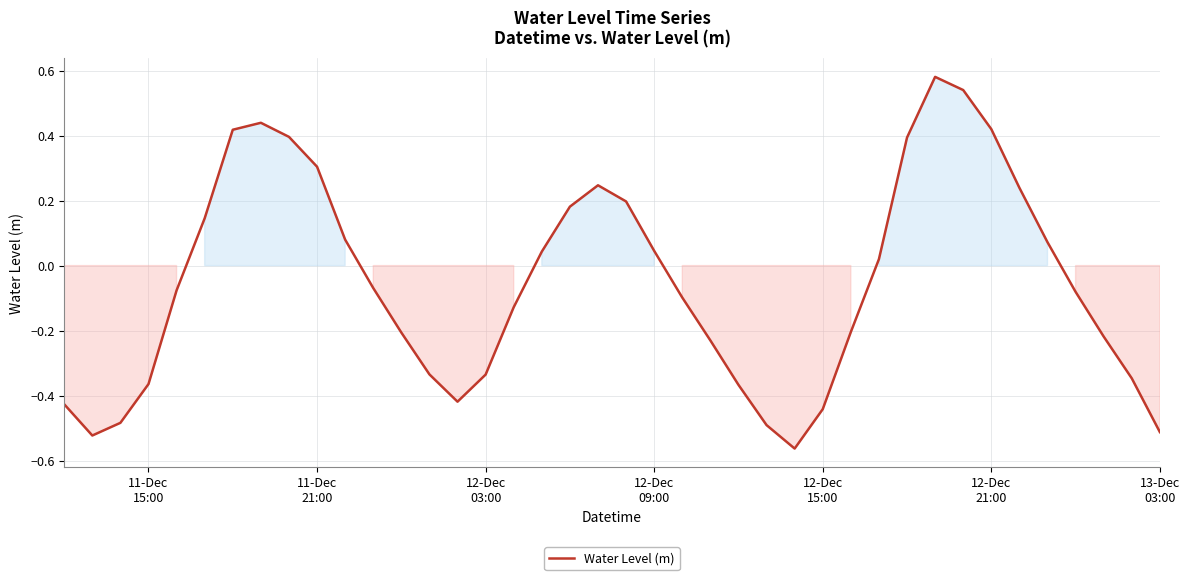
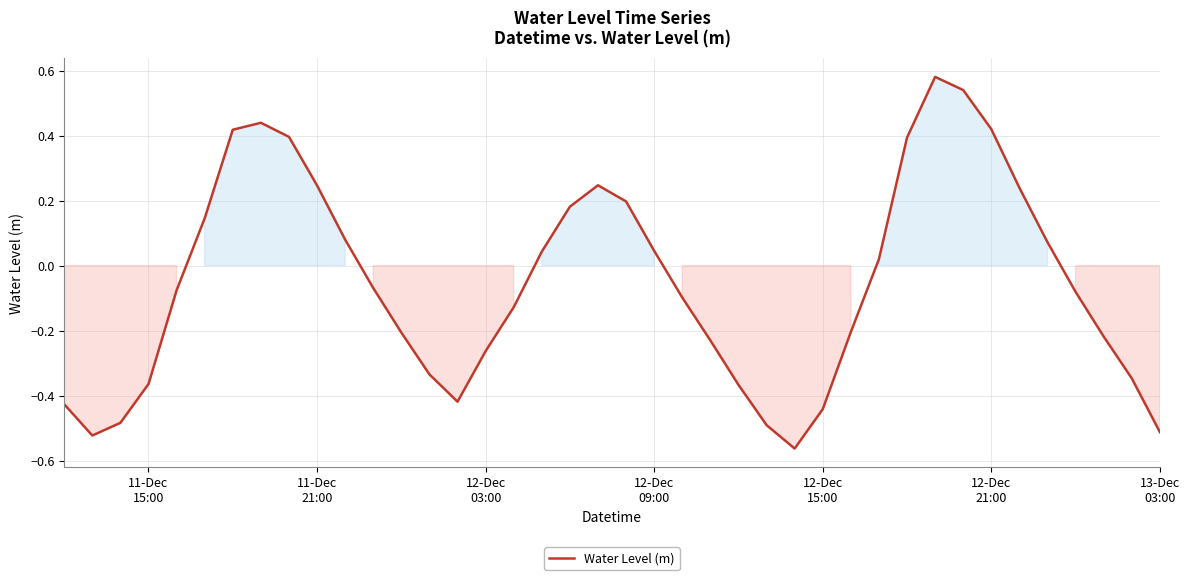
  {
    "11-Dec 15:00": -0.36,
-   "11-Dec 21:00": 0.30,
-   "12-Dec 03:00": -0.34,
+   "11-Dec 21:00": 0.25,
+   "12-Dec 03:00": -0.26,
    "12-Dec 09:00": 0.05,
    "12-Dec 15:00": -0.44,
    "12-Dec 21:00": 0.42,
    "13-Dec 03:00": -0.51
  }
